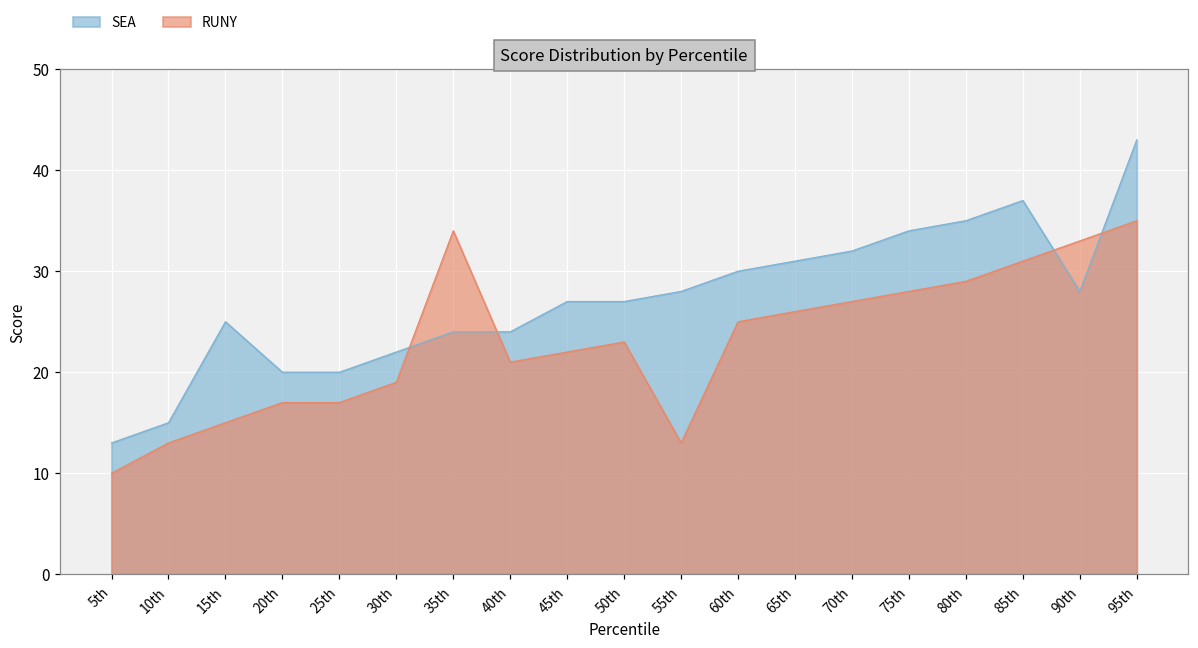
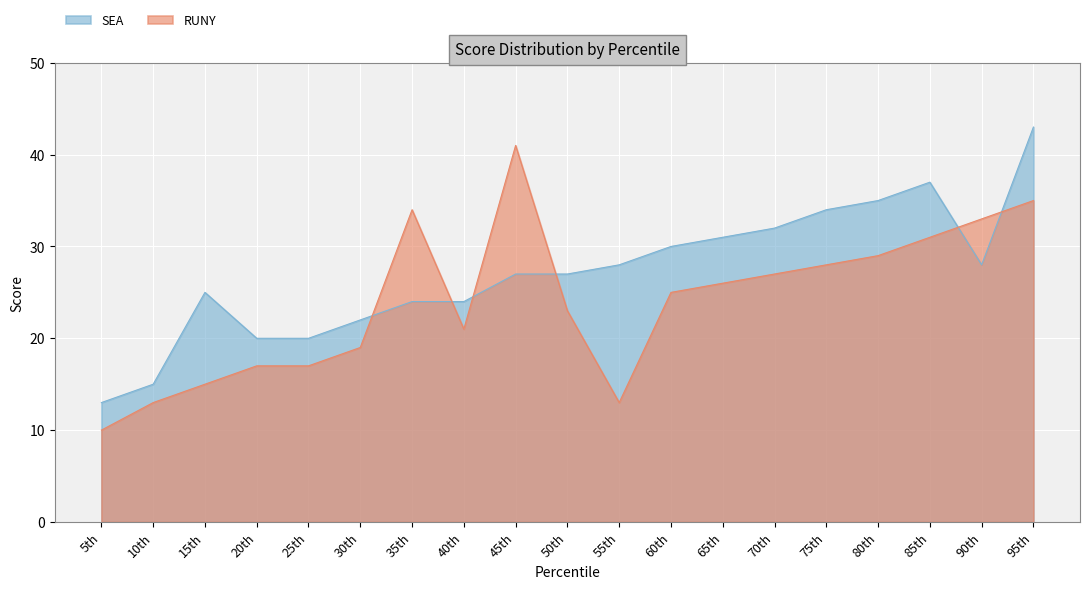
  {
    "SEA": {
      "5th": 13,
      "10th": 15,
      "15th": 25,
      "20th": 20,
      "25th": 20,
      "30th": 22,
      "35th": 24,
      "40th": 24,
      "45th": 27,
      "50th": 27,
      "55th": 28,
      "60th": 30,
      "65th": 31,
      "70th": 32,
      "75th": 34,
      "80th": 35,
      "85th": 37,
      "90th": 28,
      "95th": 43
    },
    "RUNY": {
      "5th": 10,
      "10th": 13,
      "15th": 15,
      "20th": 17,
      "25th": 17,
      "30th": 19,
      "35th": 34,
      "40th": 21,
-     "45th": 22,
+     "45th": 41,
      "50th": 23,
      "55th": 13,
      "60th": 25,
      "65th": 26,
      "70th": 27,
      "75th": 28,
      "80th": 29,
      "85th": 31,
      "90th": 33,
      "95th": 35
    }
  }
